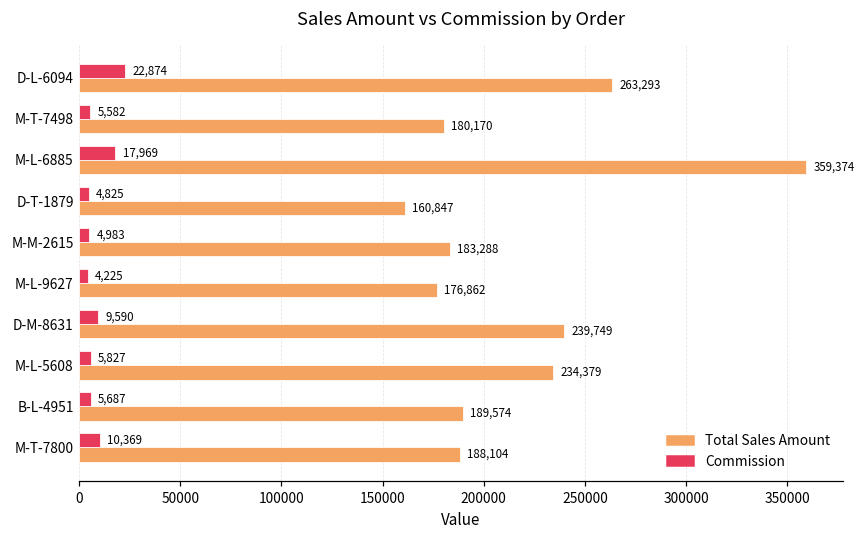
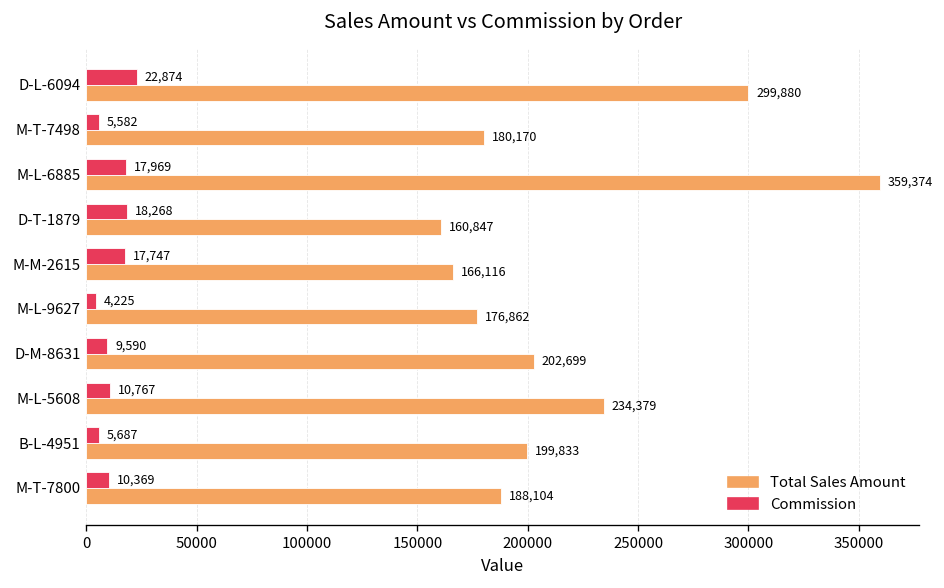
  {
    "Total Sales Amount": {
-     "D-L-6094": "263,293",
+     "D-L-6094": "299,880",
      "M-T-7498": "180,170",
      "M-L-6885": "359,374",
      "D-T-1879": "160,847",
-     "M-M-2615": "183,288",
+     "M-M-2615": "166,116",
      "M-L-9627": "176,862",
-     "D-M-8631": "239,749",
+     "D-M-8631": "202,699",
      "M-L-5608": "234,379",
-     "B-L-4951": "189,574",
+     "B-L-4951": "199,833",
      "M-T-7800": "188,104"
    },
    "Commission": {
      "D-L-6094": "22,874",
      "M-T-7498": "5,582",
      "M-L-6885": "17,969",
-     "D-T-1879": "4,825",
-     "M-M-2615": "4,983",
+     "D-T-1879": "18,268",
+     "M-M-2615": "17,747",
      "M-L-9627": "4,225",
      "D-M-8631": "9,590",
-     "M-L-5608": "5,827",
+     "M-L-5608": "10,767",
      "B-L-4951": "5,687",
      "M-T-7800": "10,369"
    }
  }
